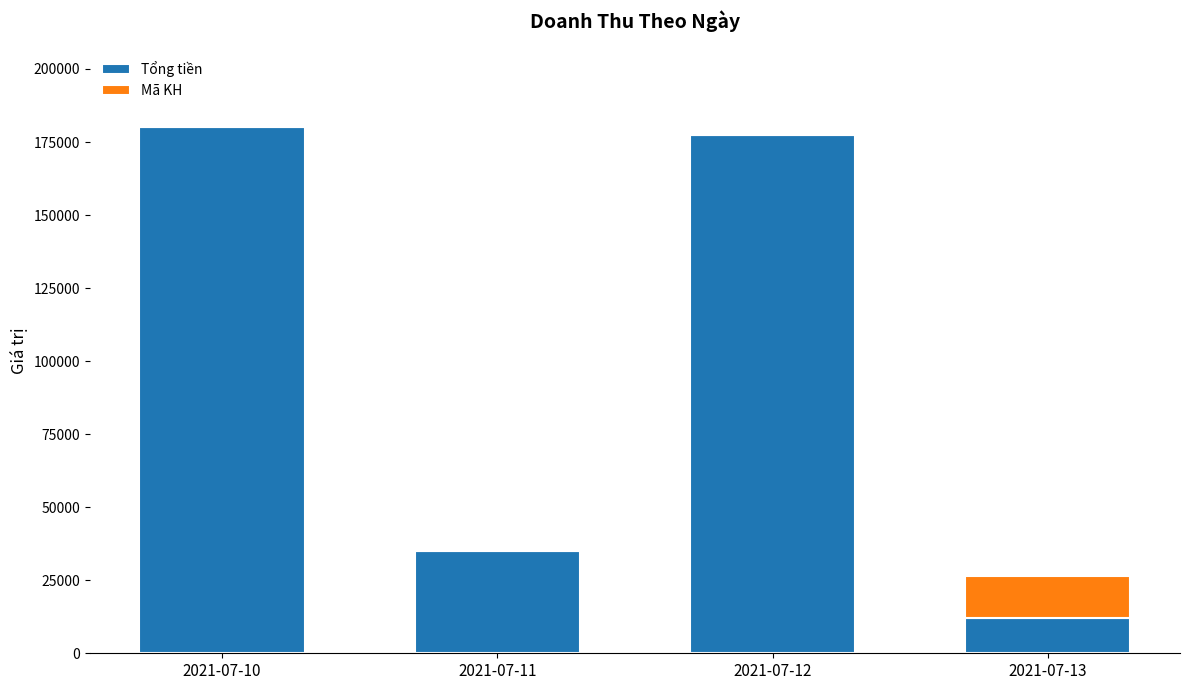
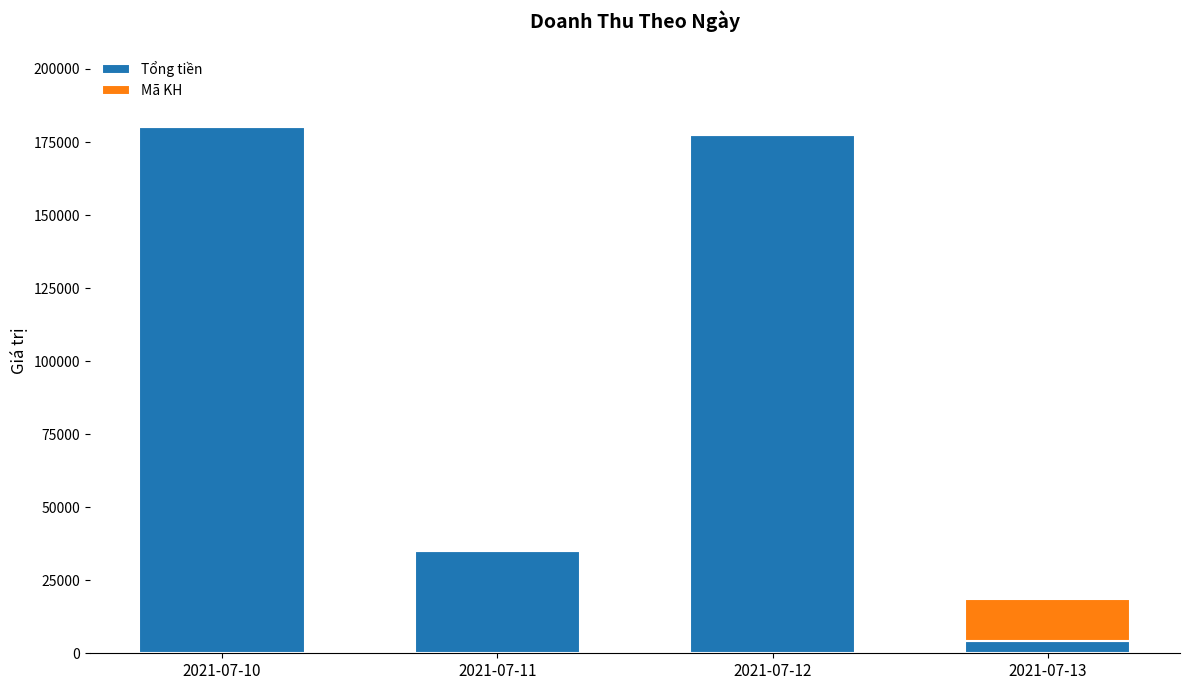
  {
    "Tổng tiền": {
      "2021-07-10": 180000,
      "2021-07-11": 35000,
      "2021-07-12": 177000,
-     "2021-07-13": 12000
+     "2021-07-13": 4000
    },
    "Mã KH": {
      "2021-07-13": 14000
    }
  }
